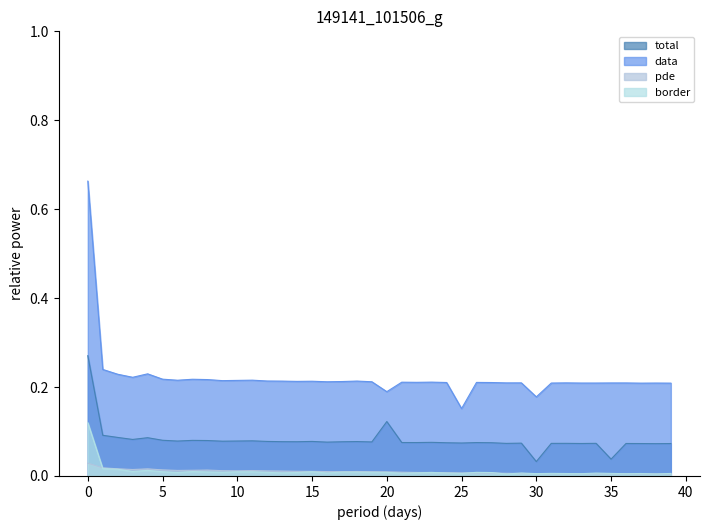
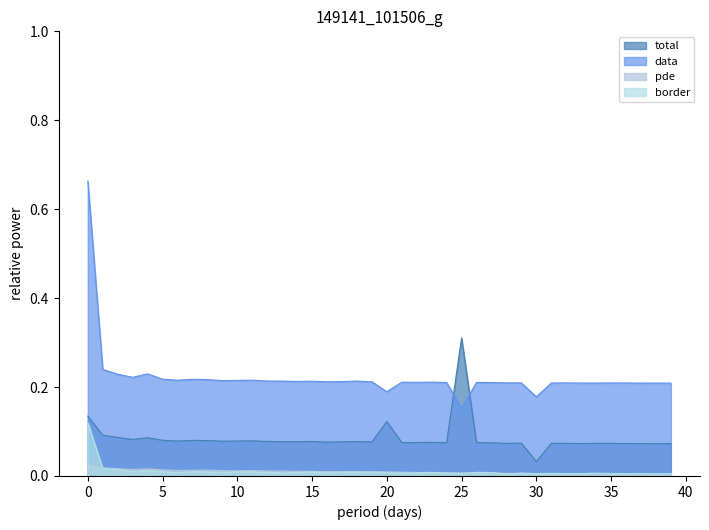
  {
    "total": {
-     "0": 0.27,
+     "0": 0.13,
      "5": 0.08,
      "10": 0.08,
      "15": 0.08,
      "20": 0.12,
-     "25": 0.07,
+     "25": 0.31,
      "30": 0.03,
-     "35": 0.04
+     "35": 0.07
    },
    "data": {
      "0": 0.66,
      "5": 0.22,
      "10": 0.21,
      "15": 0.21,
      "20": 0.19,
      "25": 0.15,
      "30": 0.18,
      "35": 0.21
    }
  }
